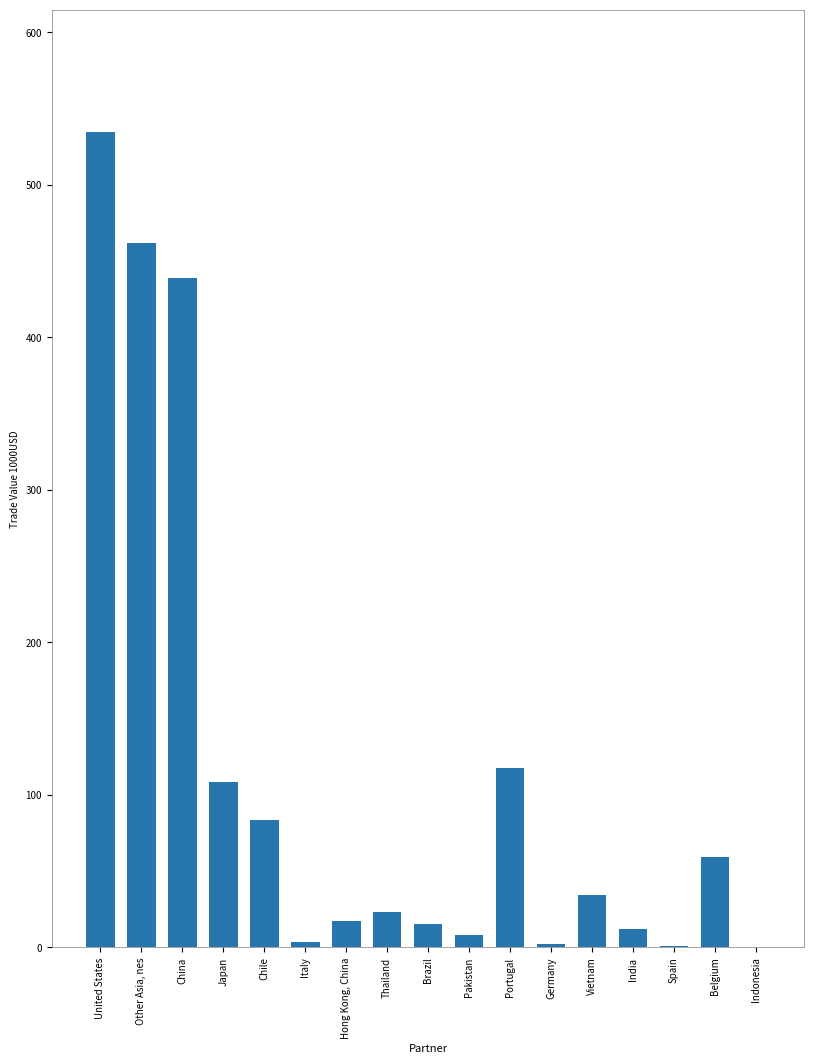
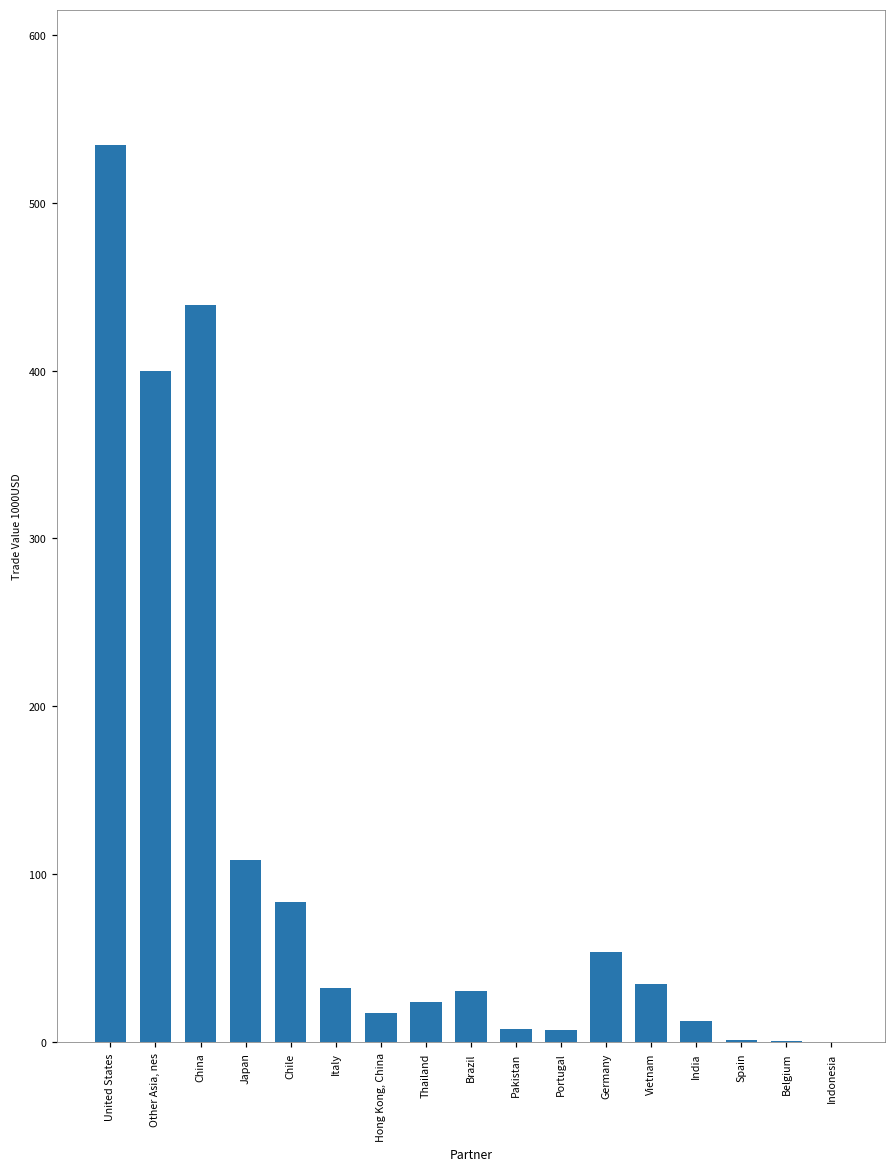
  {
    "United States": 535,
-   "Other Asia, nes": 462,
+   "Other Asia, nes": 400,
    "China": 439,
    "Japan": 108,
    "Chile": 83,
-   "Italy": 3,
+   "Italy": 32,
    "Hong Kong, China": 17,
    "Thailand": 23,
-   "Brazil": 16,
+   "Brazil": 30,
    "Pakistan": 8,
-   "Portugal": 117,
-   "Germany": 2,
+   "Portugal": 7,
+   "Germany": 53,
    "Vietnam": 34,
    "India": 12,
-   "Belgium": 59,
+   "Belgium": 0,
    "Indonesia": 0
  }
